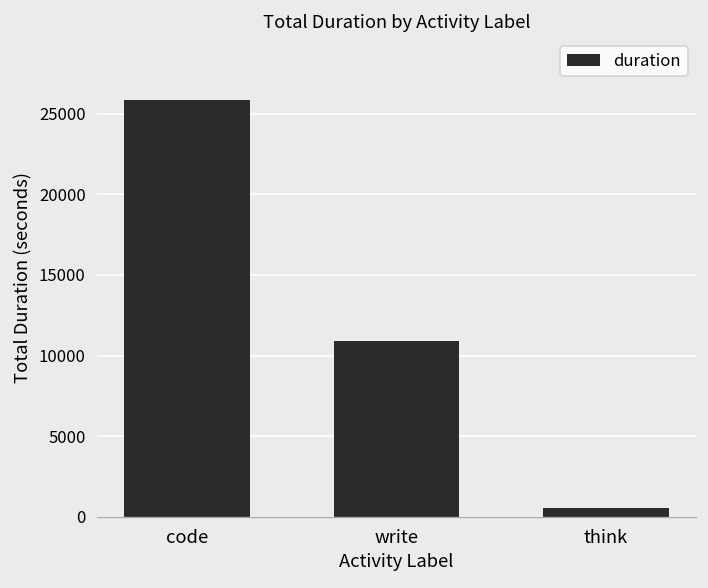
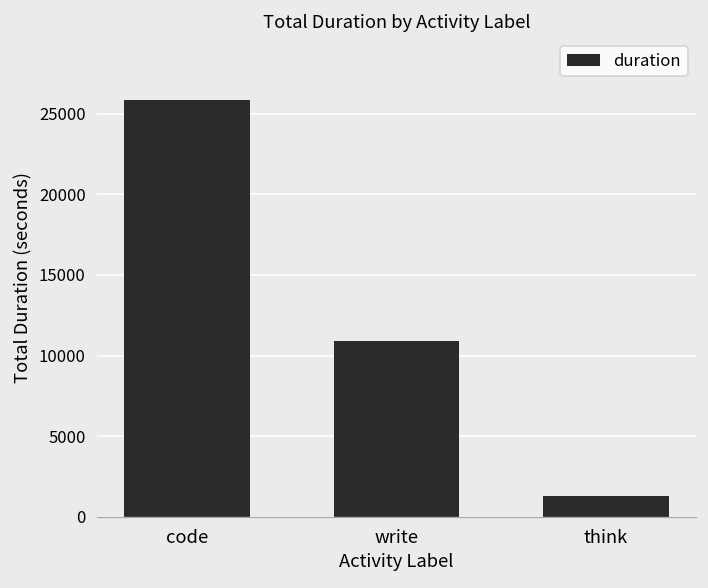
  {
    "code": 25800,
    "write": 10900,
-   "think": 500
+   "think": 1300
  }
